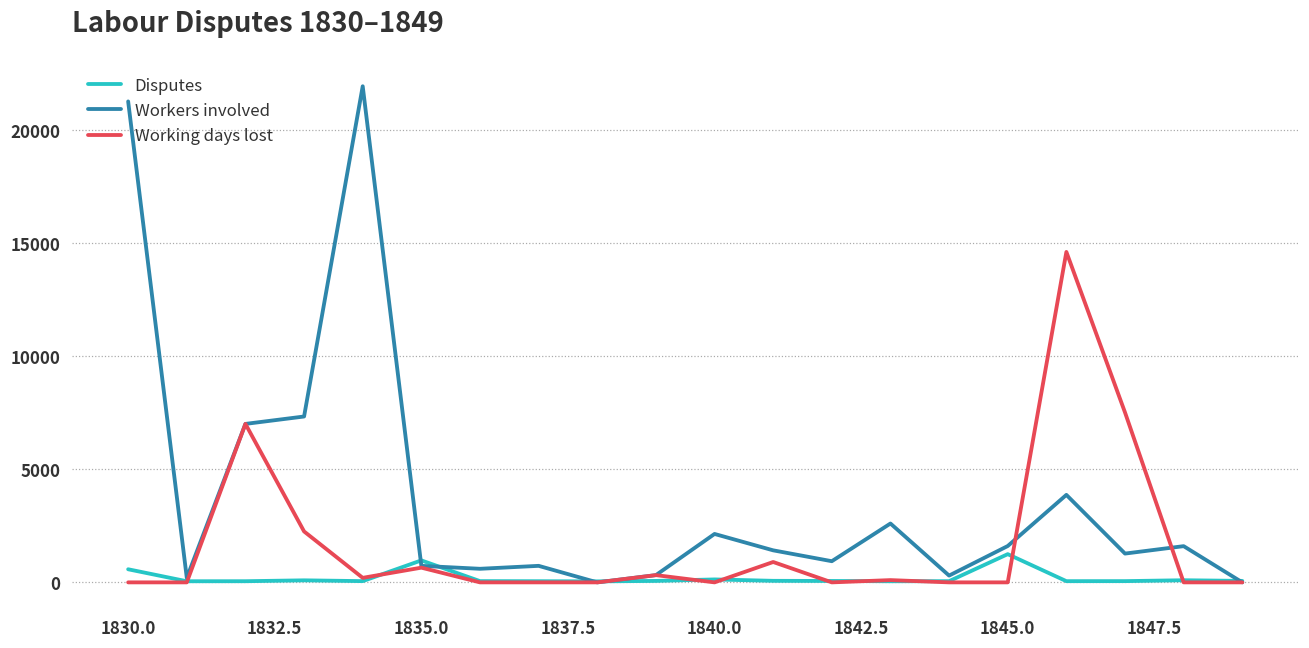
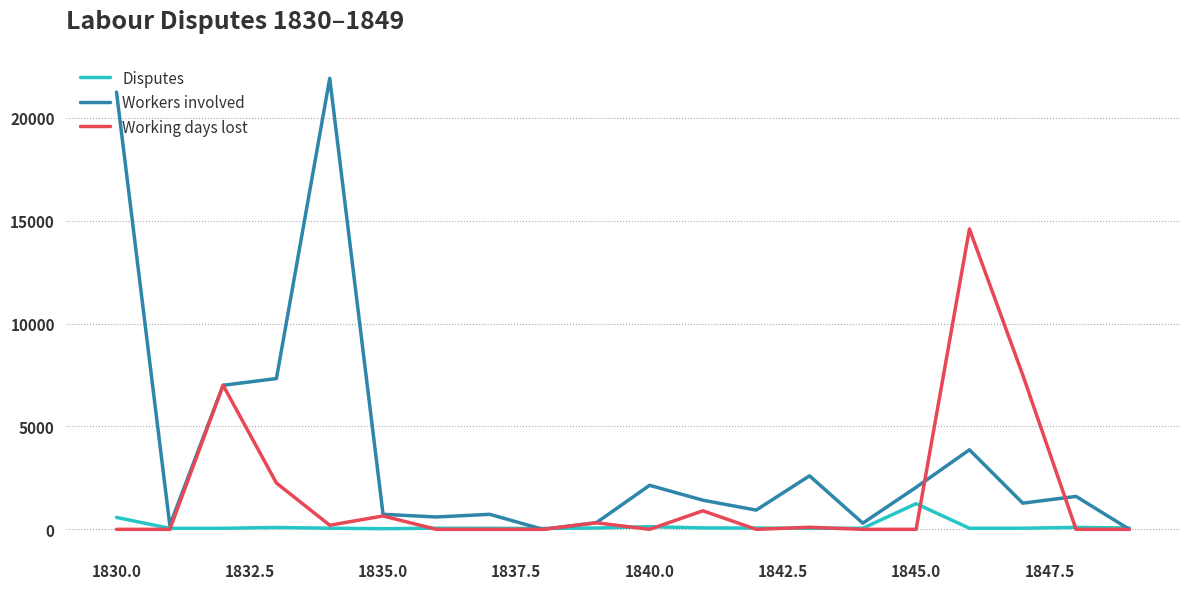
  {
    "Disputes": {
      "1830.0": 600,
-     "1835.0": 1000,
+     "1835.0": 0,
      "1840.0": 100,
      "1845.0": 1200
    },
    "Workers involved": {
      "1830.0": 21200,
      "1840.0": 2100,
-     "1845.0": 1600
+     "1845.0": 2000
    },
    "Working days lost": {
      "1830.0": 0,
      "1840.0": 0,
      "1845.0": 0
    }
  }
